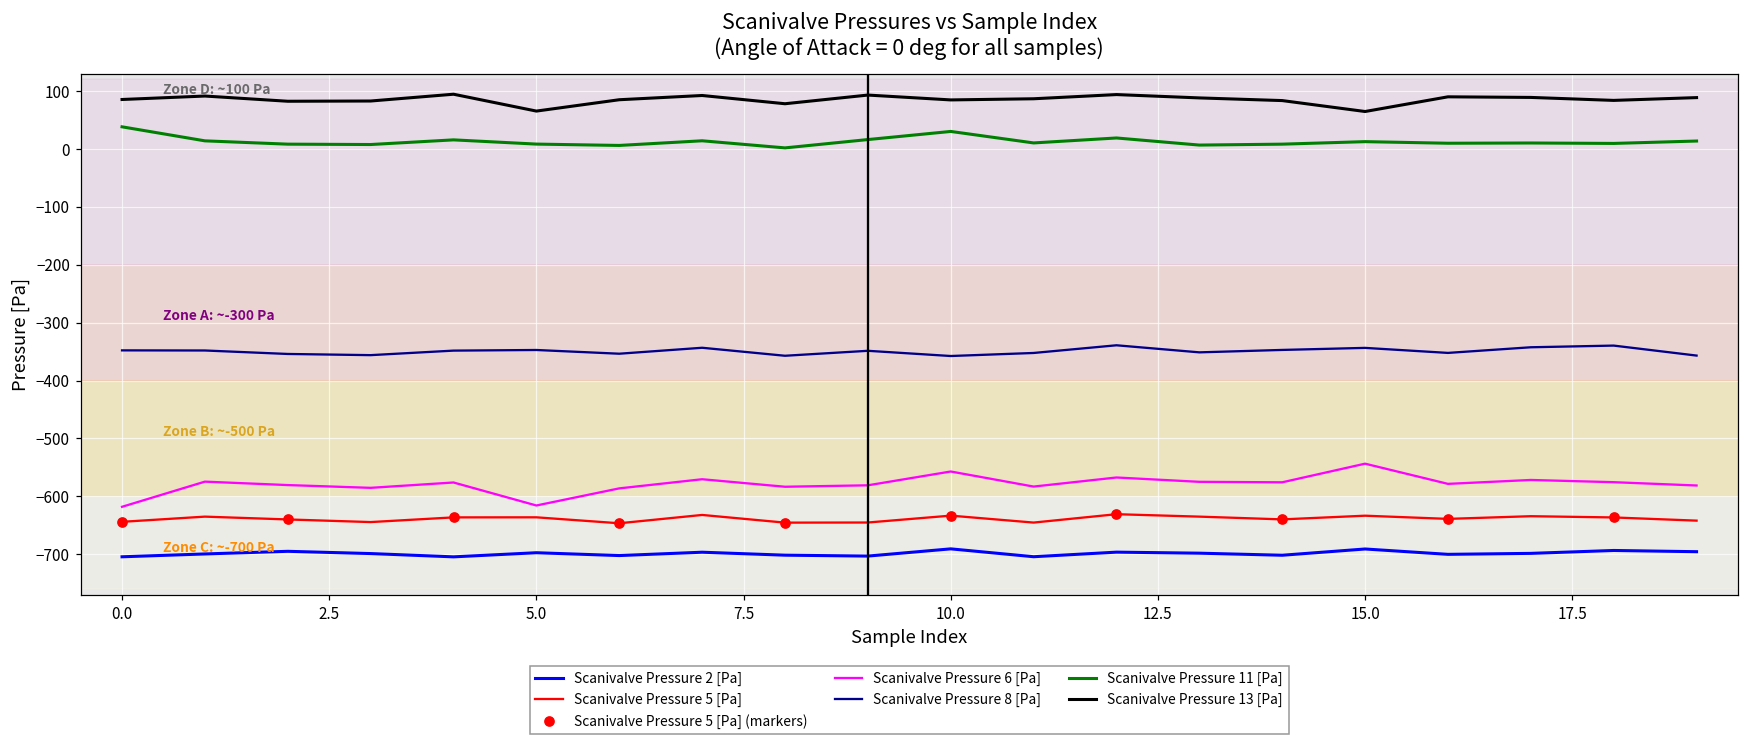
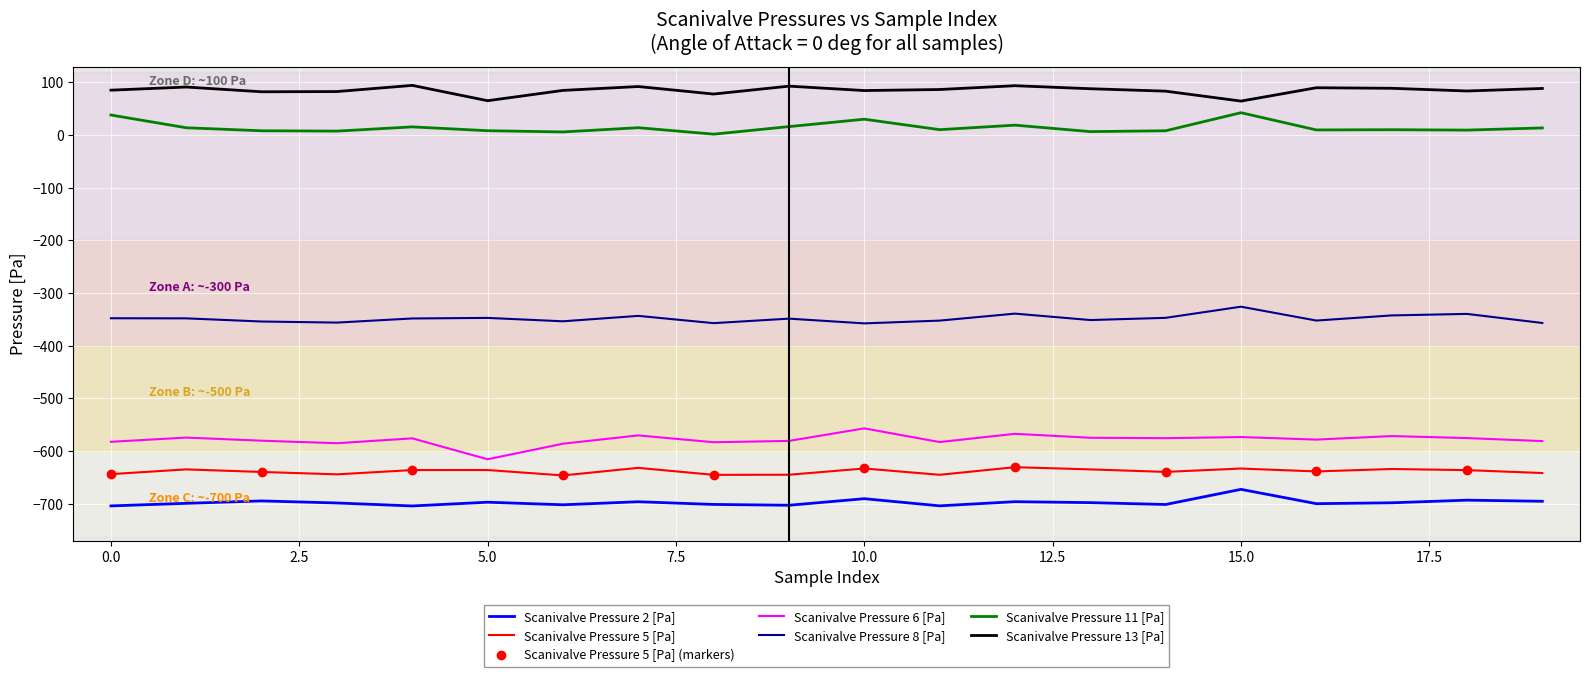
  {
    "Scanivalve Pressure 2 [Pa]": {
      "0.0": -700,
      "5.0": -700,
      "10.0": -690,
-     "15.0": -690
+     "15.0": -670
    },
    "Scanivalve Pressure 6 [Pa]": {
-     "0.0": -620,
+     "0.0": -580,
      "5.0": -620,
      "10.0": -560,
-     "15.0": -540
+     "15.0": -570
    },
    "Scanivalve Pressure 8 [Pa]": {
      "0.0": -350,
      "5.0": -350,
      "10.0": -360,
-     "15.0": -340
+     "15.0": -330
    },
    "Scanivalve Pressure 11 [Pa]": {
      "0.0": 40,
      "5.0": 10,
      "10.0": 30,
-     "15.0": 10
+     "15.0": 40
    },
    "Scanivalve Pressure 13 [Pa]": {
      "0.0": 90,
      "5.0": 70,
      "10.0": 80,
      "15.0": 60
    }
  }
